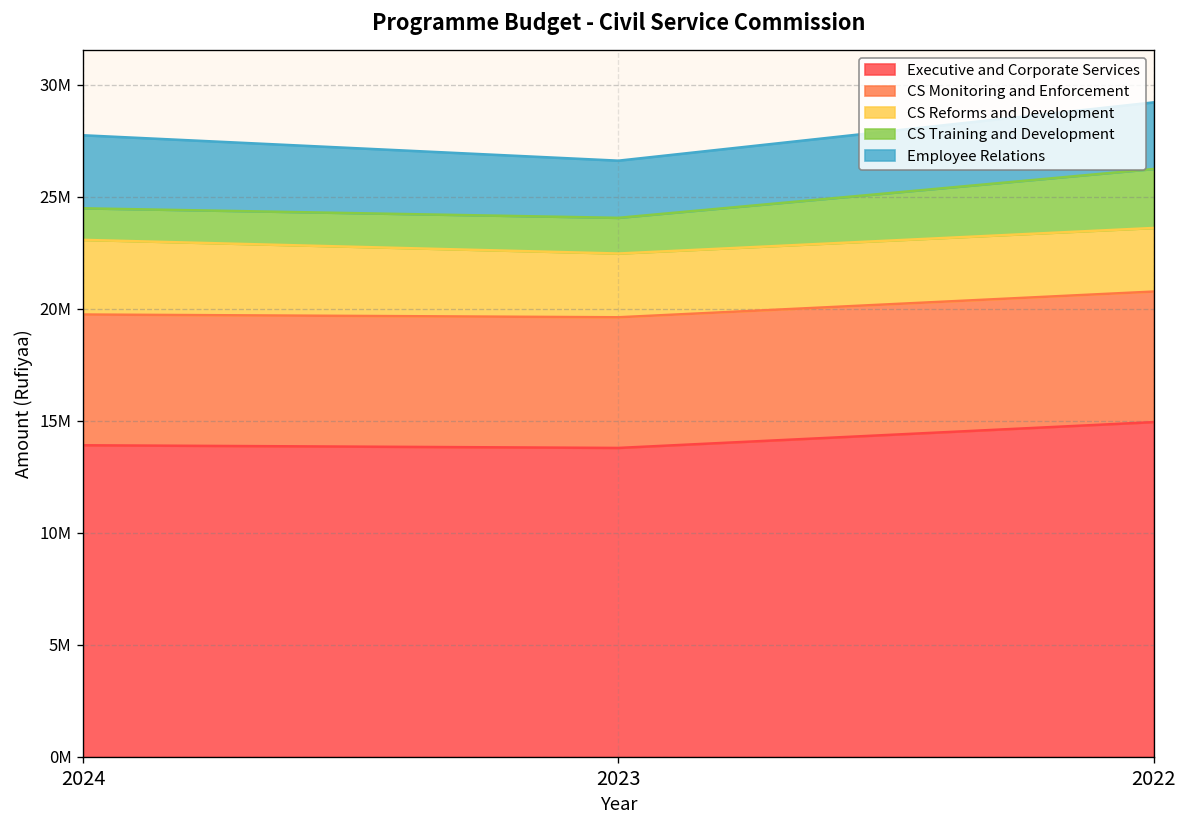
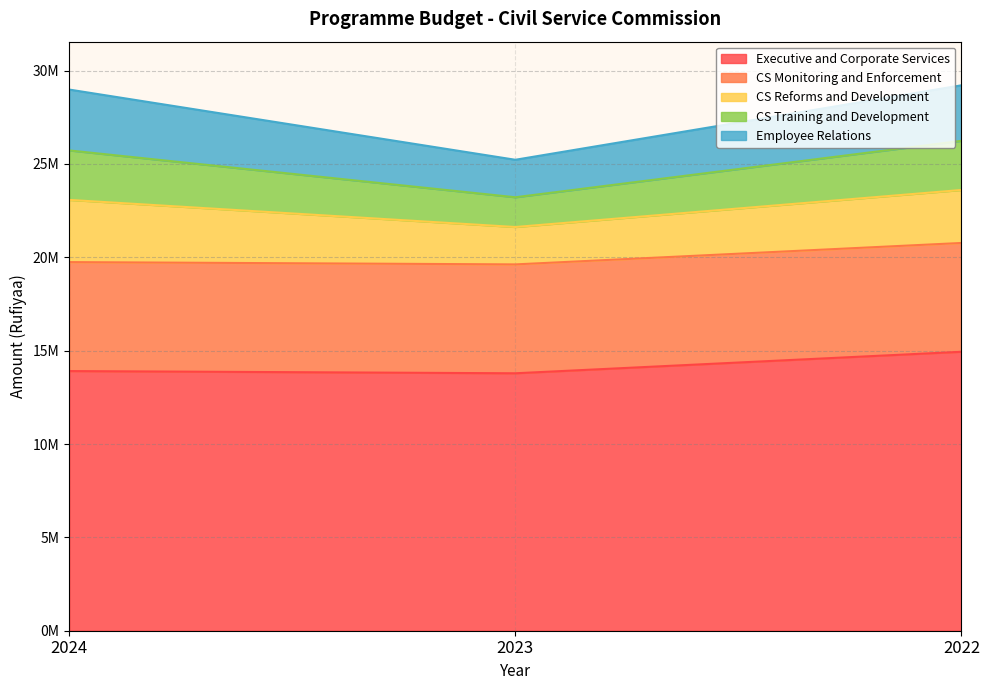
  {
    "CS Reforms and Development": {
      "2024": 3300000,
-     "2023": 2800000,
+     "2023": 2000000,
      "2022": 2800000
    },
    "CS Training and Development": {
-     "2024": 1400000,
+     "2024": 2600000,
      "2023": 1600000,
      "2022": 2600000
    },
    "Employee Relations": {
      "2024": 3300000,
-     "2023": 2600000,
+     "2023": 2000000,
      "2022": 3000000
    }
  }
